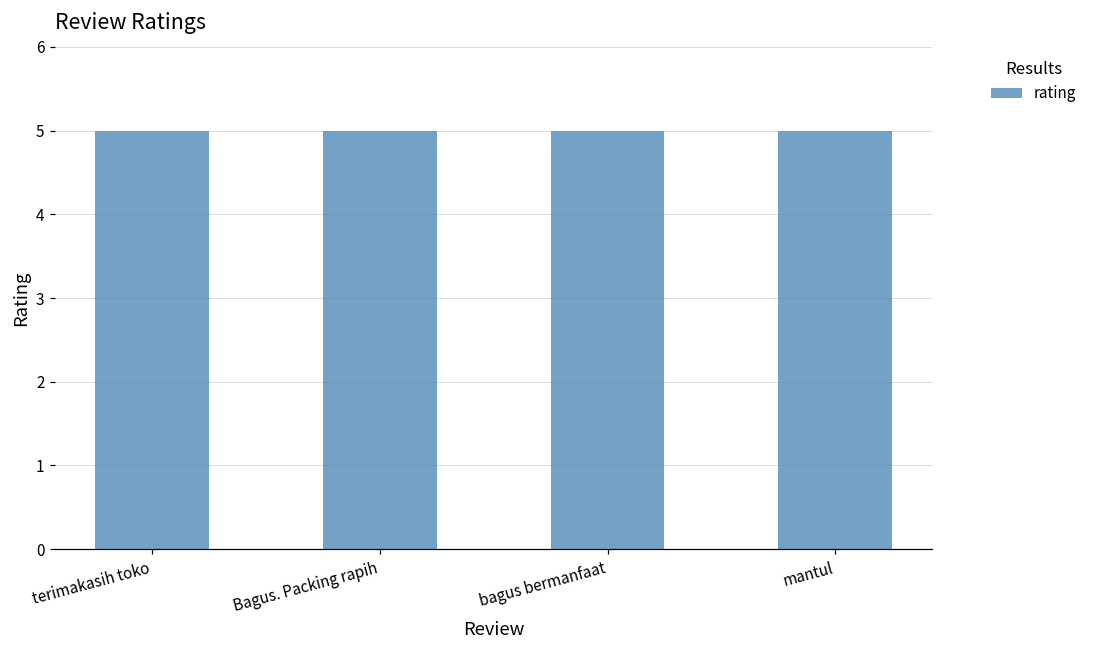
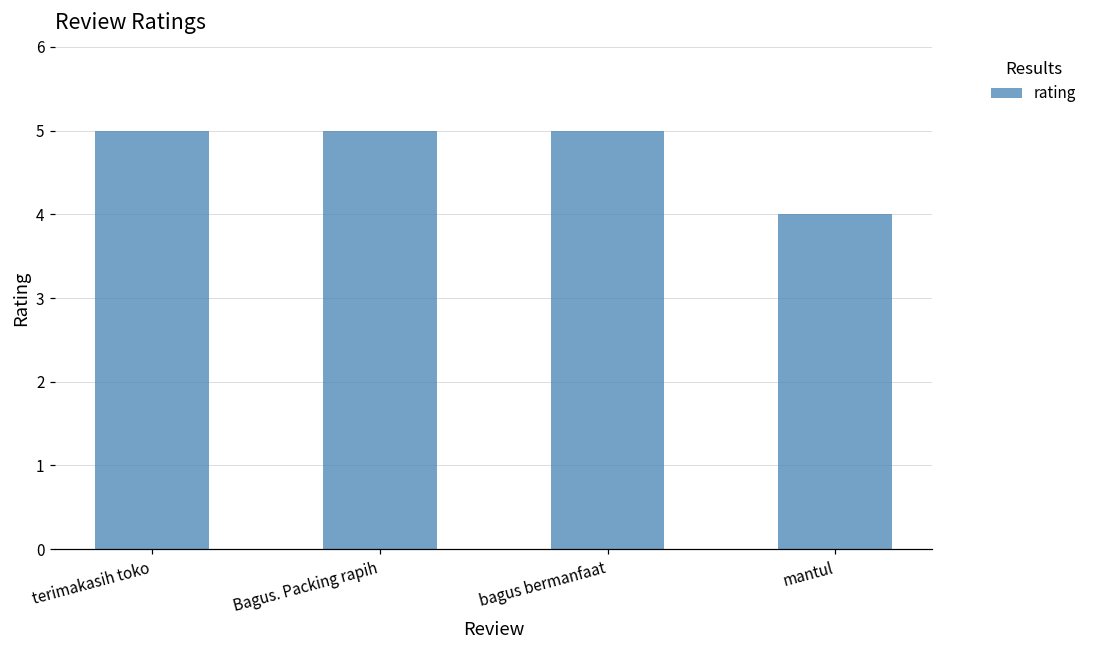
  {
    "terimakasih toko": 5,
    "Bagus. Packing rapih": 5,
    "bagus bermanfaat": 5,
-   "mantul": 5
+   "mantul": 4
  }
